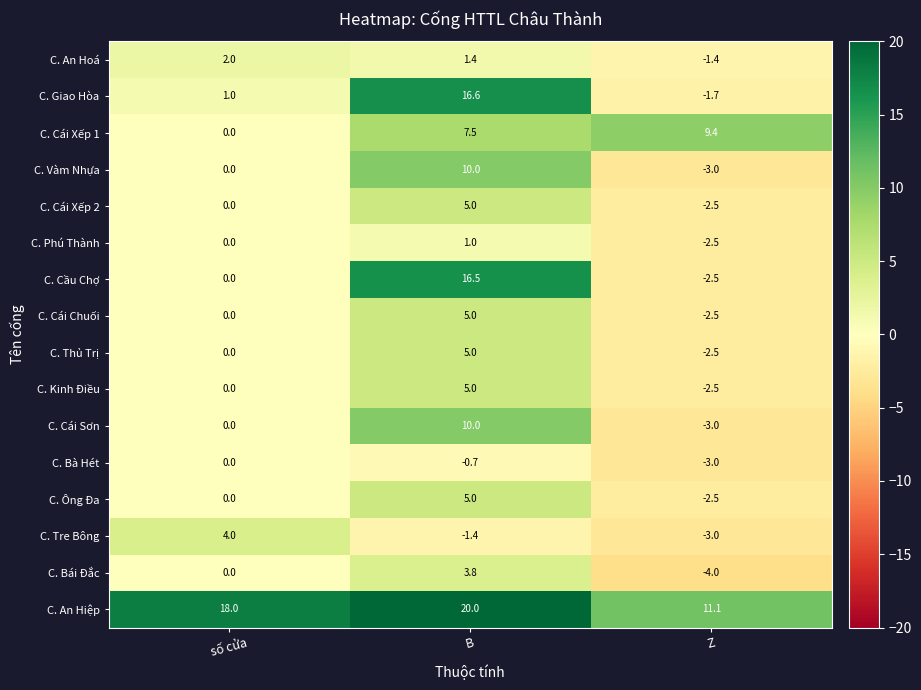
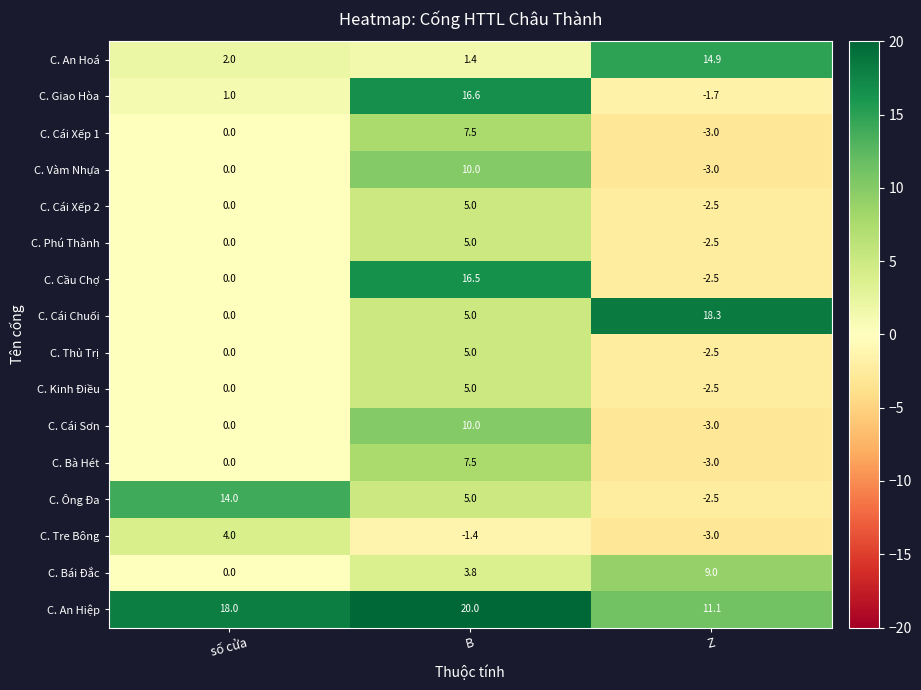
  {
    "C. An Hoá": {
      "số cửa": 2.0,
      "B": 1.4,
-     "Z": -1.4
+     "Z": 14.9
    },
    "C. Giao Hòa": {
      "số cửa": 1.0,
      "B": 16.6,
      "Z": -1.7
    },
    "C. Cái Xếp 1": {
      "số cửa": 0.0,
      "B": 7.5,
-     "Z": 9.4
+     "Z": -3.0
    },
    "C. Vàm Nhựa": {
      "số cửa": 0.0,
      "B": 10.0,
      "Z": -3.0
    },
    "C. Cái Xếp 2": {
      "số cửa": 0.0,
      "B": 5.0,
      "Z": -2.5
    },
    "C. Phú Thành": {
      "số cửa": 0.0,
-     "B": 1.0,
+     "B": 5.0,
      "Z": -2.5
    },
    "C. Cầu Chợ": {
      "số cửa": 0.0,
      "B": 16.5,
      "Z": -2.5
    },
    "C. Cái Chuối": {
      "số cửa": 0.0,
      "B": 5.0,
-     "Z": -2.5
+     "Z": 18.3
    },
    "C. Thủ Trị": {
      "số cửa": 0.0,
      "B": 5.0,
      "Z": -2.5
    },
    "C. Kinh Điều": {
      "số cửa": 0.0,
      "B": 5.0,
      "Z": -2.5
    },
    "C. Cái Sơn": {
      "số cửa": 0.0,
      "B": 10.0,
      "Z": -3.0
    },
    "C. Bà Hét": {
      "số cửa": 0.0,
-     "B": -0.7,
+     "B": 7.5,
      "Z": -3.0
    },
    "C. Ông Đa": {
-     "số cửa": 0.0,
+     "số cửa": 14.0,
      "B": 5.0,
      "Z": -2.5
    },
    "C. Tre Bông": {
      "số cửa": 4.0,
      "B": -1.4,
      "Z": -3.0
    },
    "C. Bái Đắc": {
      "số cửa": 0.0,
      "B": 3.8,
-     "Z": -4.0
+     "Z": 9.0
    },
    "C. An Hiệp": {
      "số cửa": 18.0,
      "B": 20.0,
      "Z": 11.1
    }
  }
